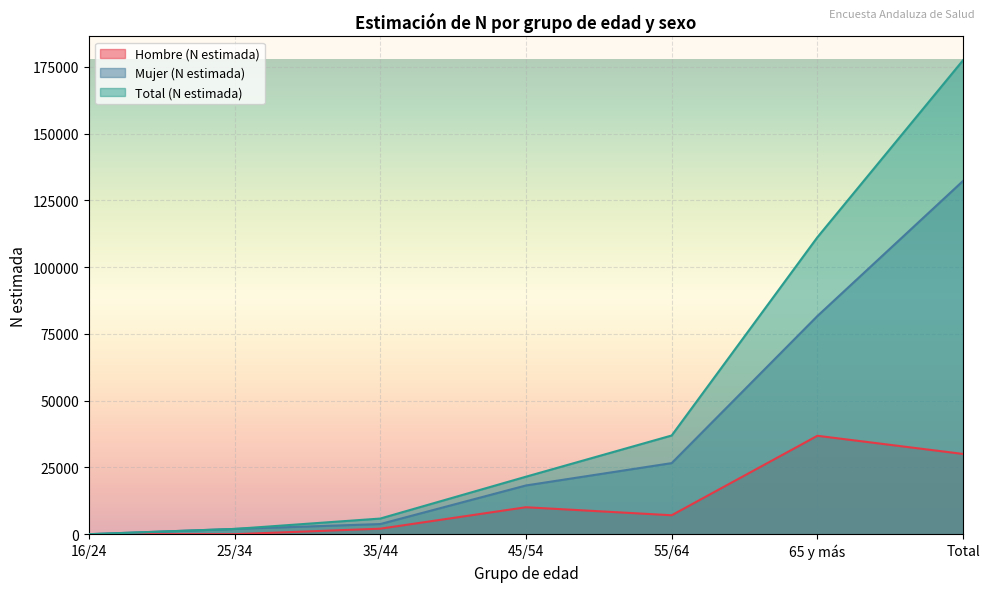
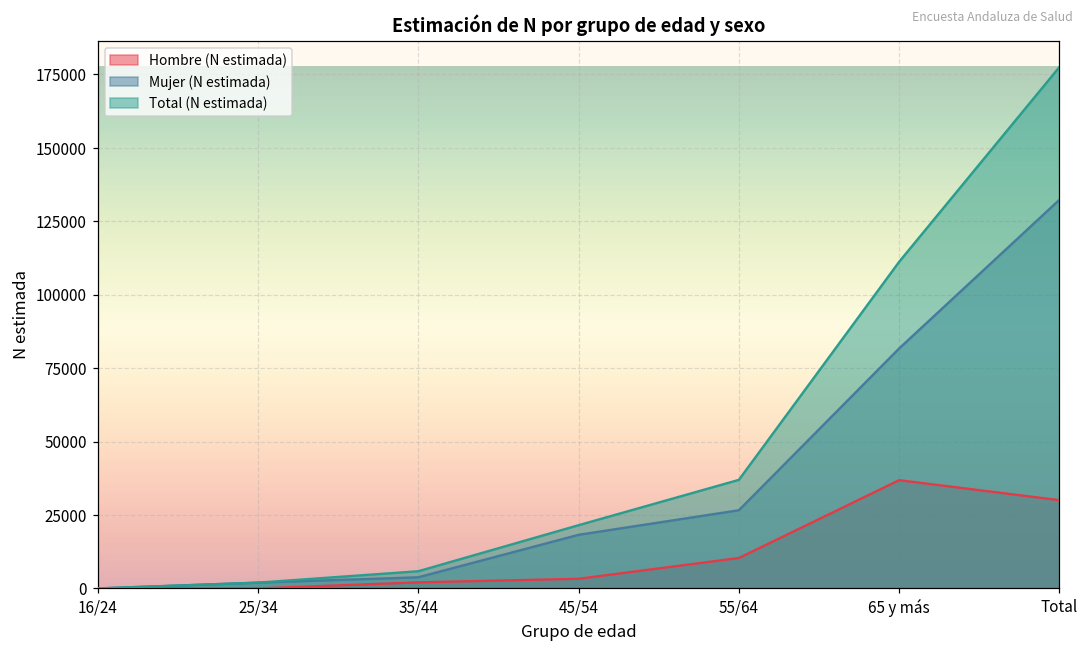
  {
    "Hombre (N estimada)": {
      "25/34": 0,
      "35/44": 2000,
-     "45/54": 10000,
-     "55/64": 7000,
+     "45/54": 3000,
+     "55/64": 10000,
      "65 y más": 37000,
      "Total": 30000
    }
  }
